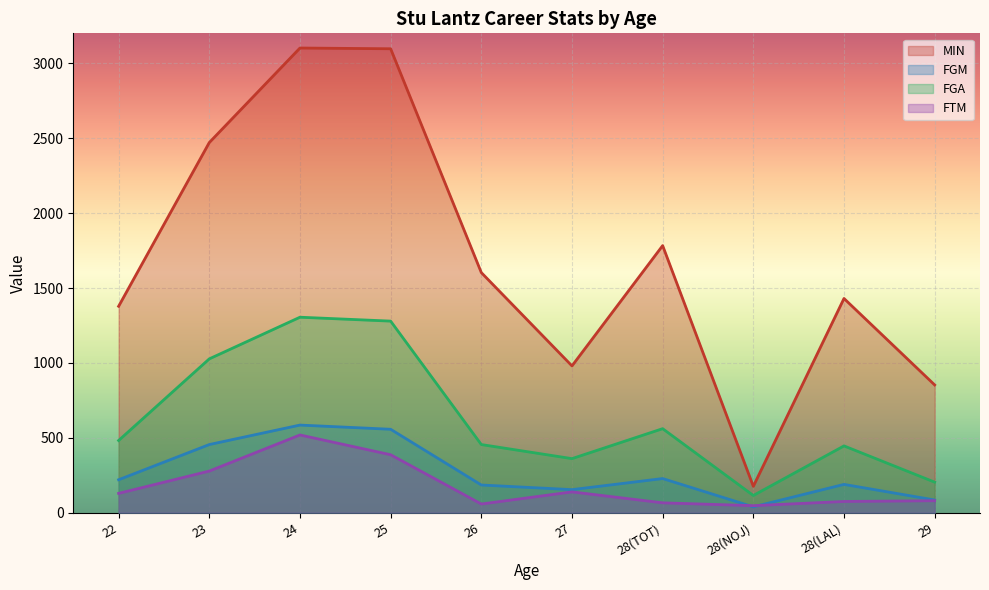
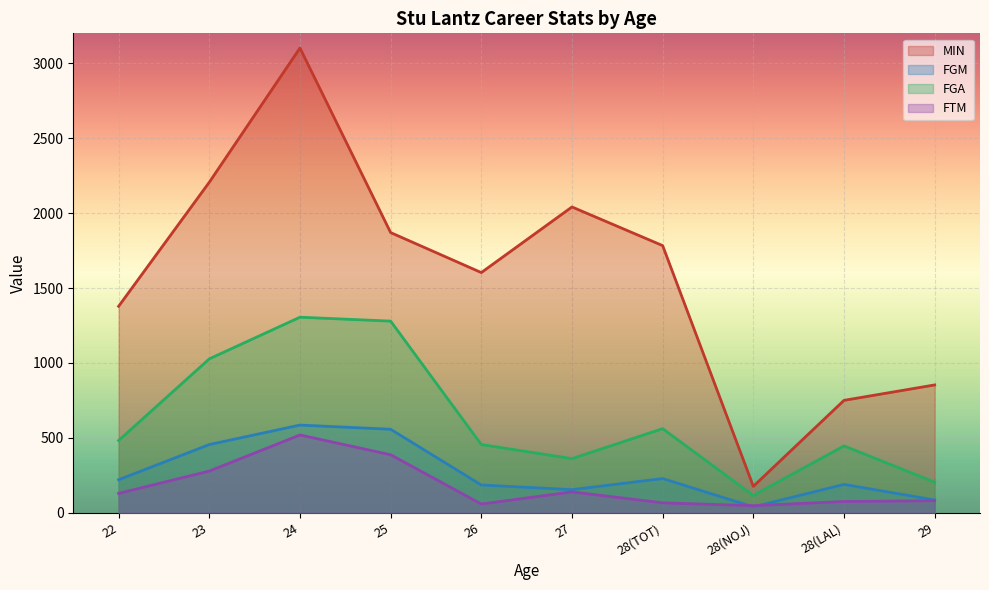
  {
    "MIN": {
      "22": 1380,
-     "23": 2470,
+     "23": 2210,
      "24": 3100,
-     "25": 3100,
+     "25": 1870,
      "26": 1600,
-     "27": 980,
+     "27": 2040,
      "28(TOT)": 1780,
      "28(NOJ)": 180,
-     "28(LAL)": 1430,
+     "28(LAL)": 750,
      "29": 850
    },
    "FTM": {
      "22": 130,
      "23": 280,
      "24": 520,
      "25": 390,
      "26": 60,
      "28(TOT)": 70,
      "28(LAL)": 80
    }
  }
